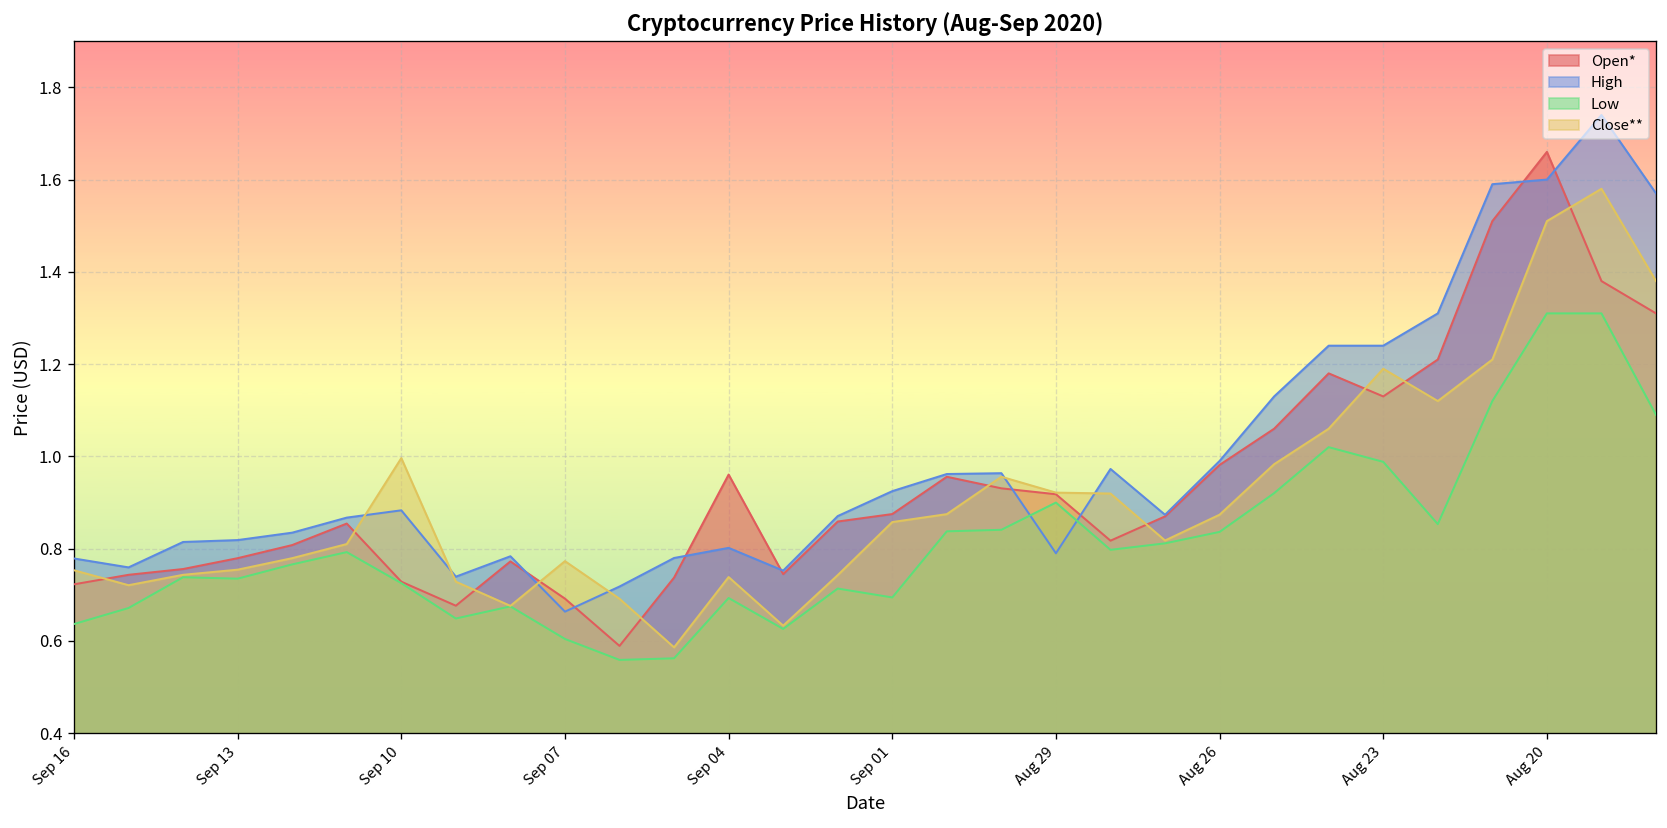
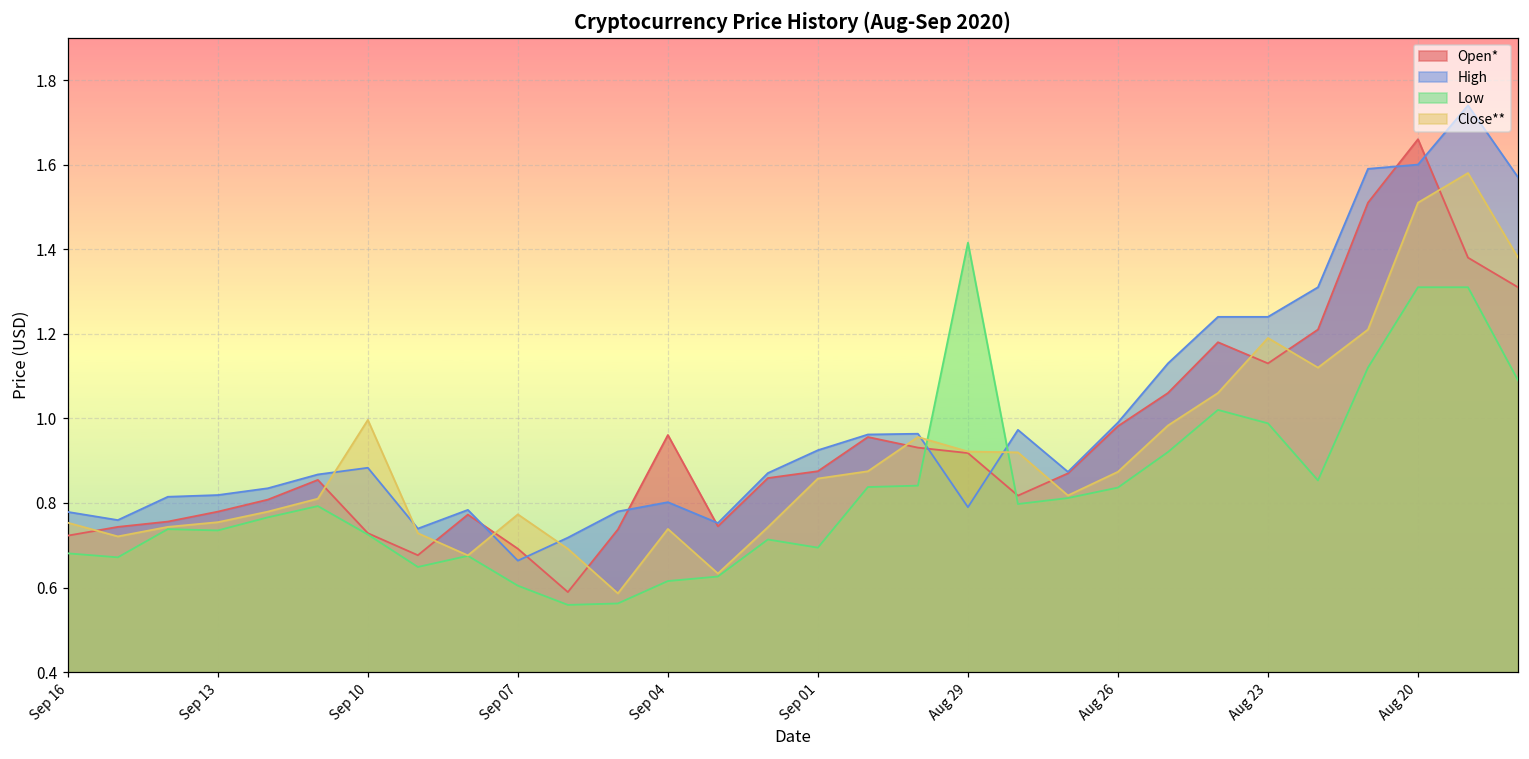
  {
    "Open*": {
      "Sep 16": 0.72,
      "Sep 13": 0.78,
      "Sep 07": 0.69,
      "Sep 04": 0.96,
      "Sep 01": 0.88,
      "Aug 26": 0.98,
      "Aug 23": 1.13,
      "Aug 20": 1.66
    },
    "High": {
      "Sep 16": 0.78,
      "Sep 13": 0.82,
      "Sep 10": 0.88,
      "Sep 07": 0.66,
      "Sep 04": 0.80,
      "Sep 01": 0.92,
      "Aug 29": 0.79,
      "Aug 26": 0.99,
      "Aug 23": 1.24,
      "Aug 20": 1.60
    },
    "Low": {
-     "Sep 16": 0.64,
+     "Sep 16": 0.68,
      "Sep 13": 0.74,
      "Sep 07": 0.60,
-     "Sep 04": 0.69,
+     "Sep 04": 0.62,
      "Sep 01": 0.69,
-     "Aug 29": 0.90,
+     "Aug 29": 1.42,
      "Aug 26": 0.84,
      "Aug 23": 0.99,
      "Aug 20": 1.31
    },
    "Close**": {
      "Sep 16": 0.75,
      "Sep 13": 0.75,
      "Sep 10": 1.00,
      "Sep 07": 0.77,
      "Sep 04": 0.74,
      "Sep 01": 0.86,
      "Aug 26": 0.87,
      "Aug 23": 1.19,
      "Aug 20": 1.51
    }
  }
